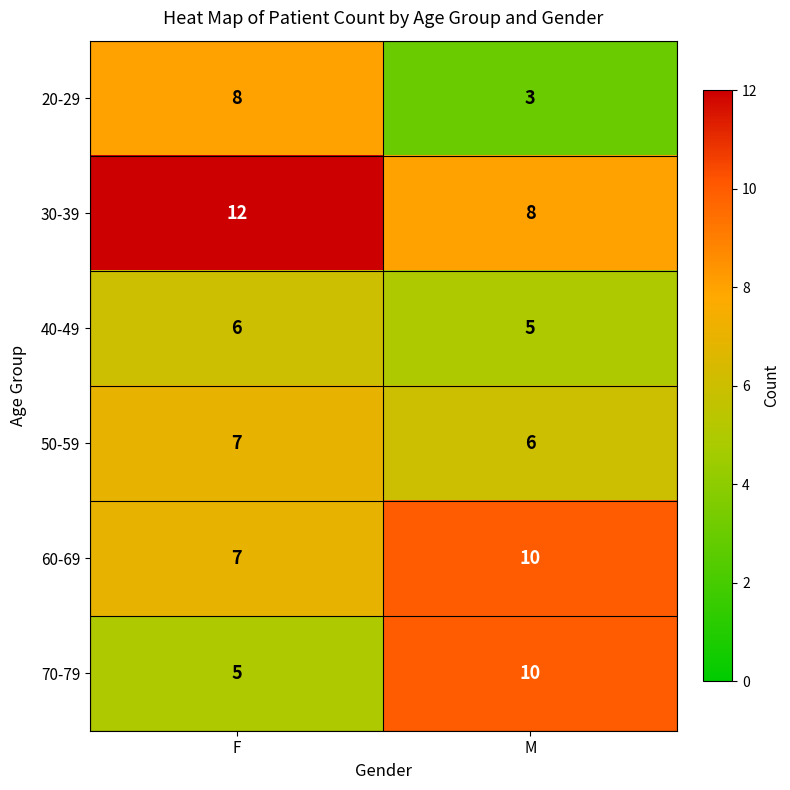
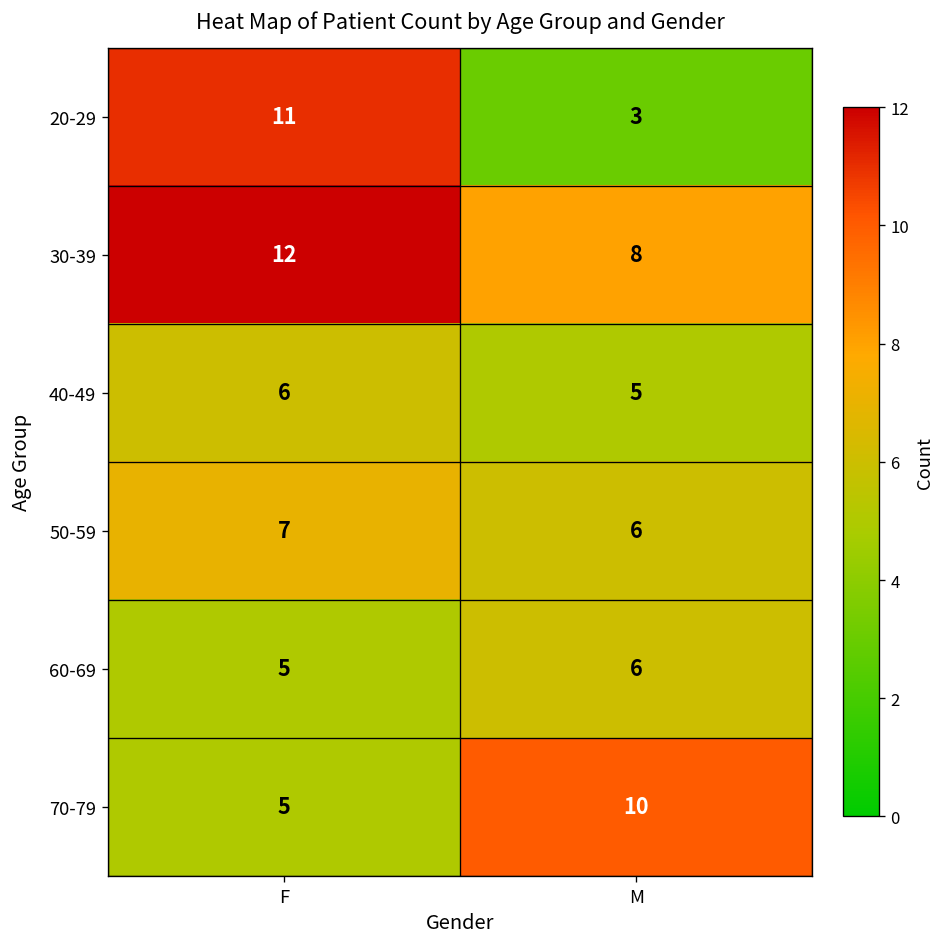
  {
    "20-29": {
-     "F": 8,
+     "F": 11,
      "M": 3
    },
    "30-39": {
      "F": 12,
      "M": 8
    },
    "40-49": {
      "F": 6,
      "M": 5
    },
    "50-59": {
      "F": 7,
      "M": 6
    },
    "60-69": {
-     "F": 7,
-     "M": 10
+     "F": 5,
+     "M": 6
    },
    "70-79": {
      "F": 5,
      "M": 10
    }
  }
